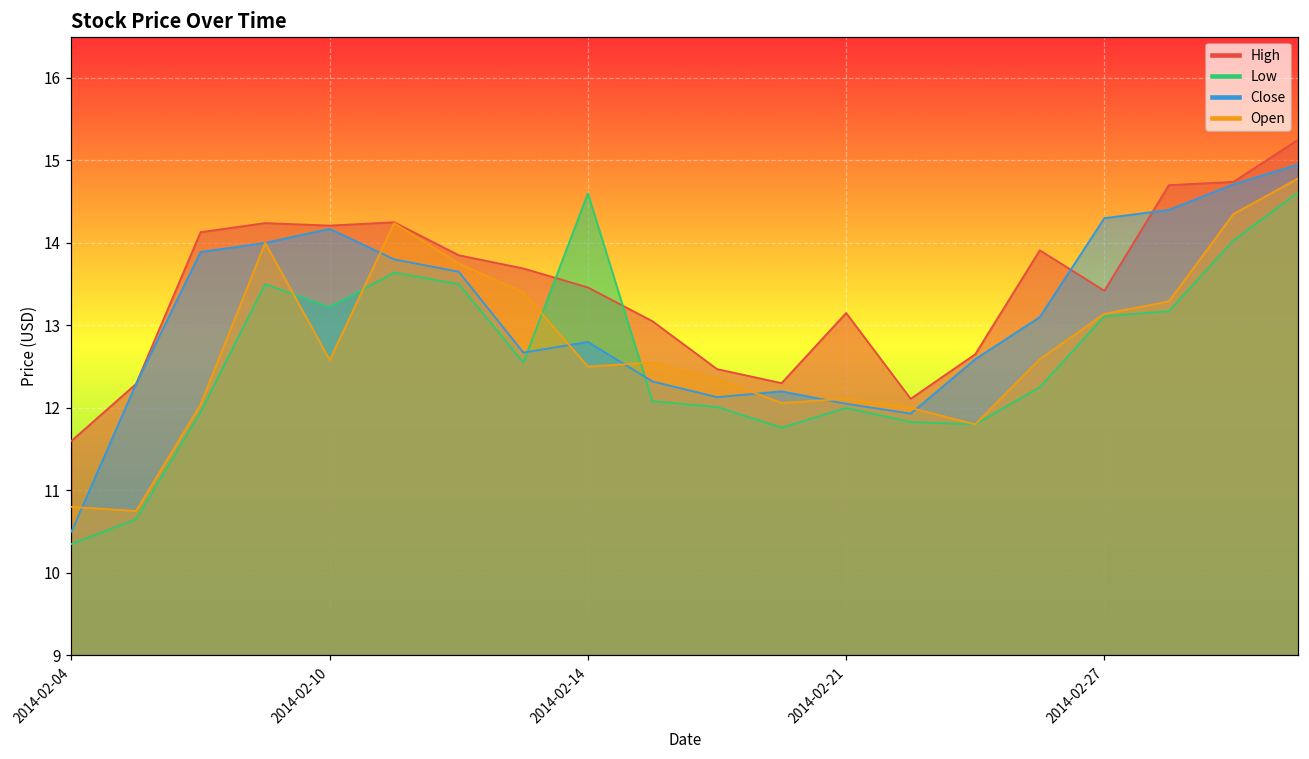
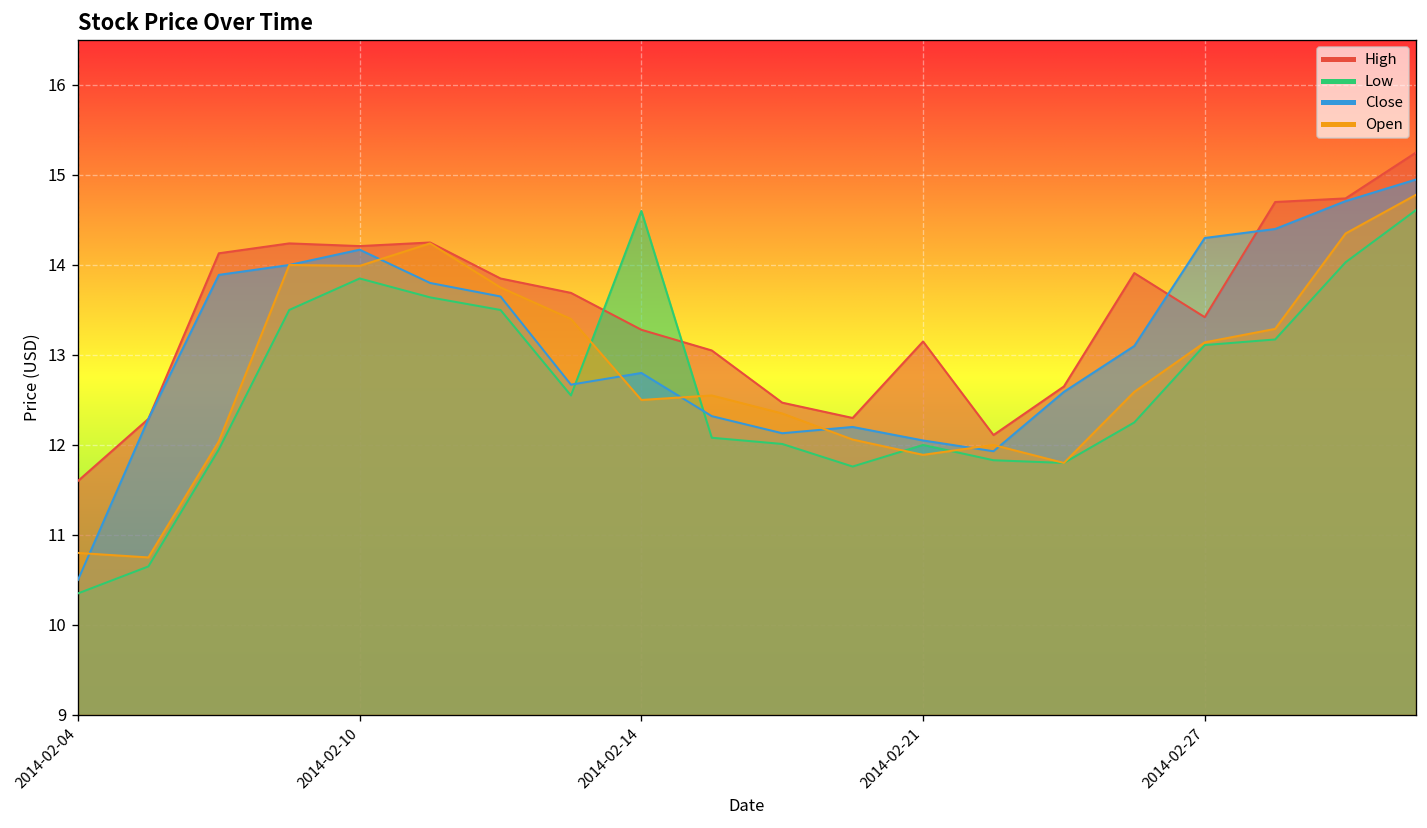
  {
    "High": {
      "2014-02-04": 11.6,
      "2014-02-10": 14.2,
-     "2014-02-14": 13.5,
+     "2014-02-14": 13.3,
      "2014-02-21": 13.2,
      "2014-02-27": 13.4
    },
    "Low": {
      "2014-02-04": 10.4,
-     "2014-02-10": 13.2,
+     "2014-02-10": 13.9,
      "2014-02-14": 14.6,
      "2014-02-21": 12.0
    },
    "Close": {
      "2014-02-04": 10.5,
      "2014-02-10": 14.2,
      "2014-02-14": 12.8,
      "2014-02-21": 12.1,
      "2014-02-27": 14.3
    },
    "Open": {
      "2014-02-04": 10.8,
-     "2014-02-10": 12.6,
+     "2014-02-10": 14.0,
      "2014-02-14": 12.5,
-     "2014-02-21": 12.1
+     "2014-02-21": 11.9
    }
  }
